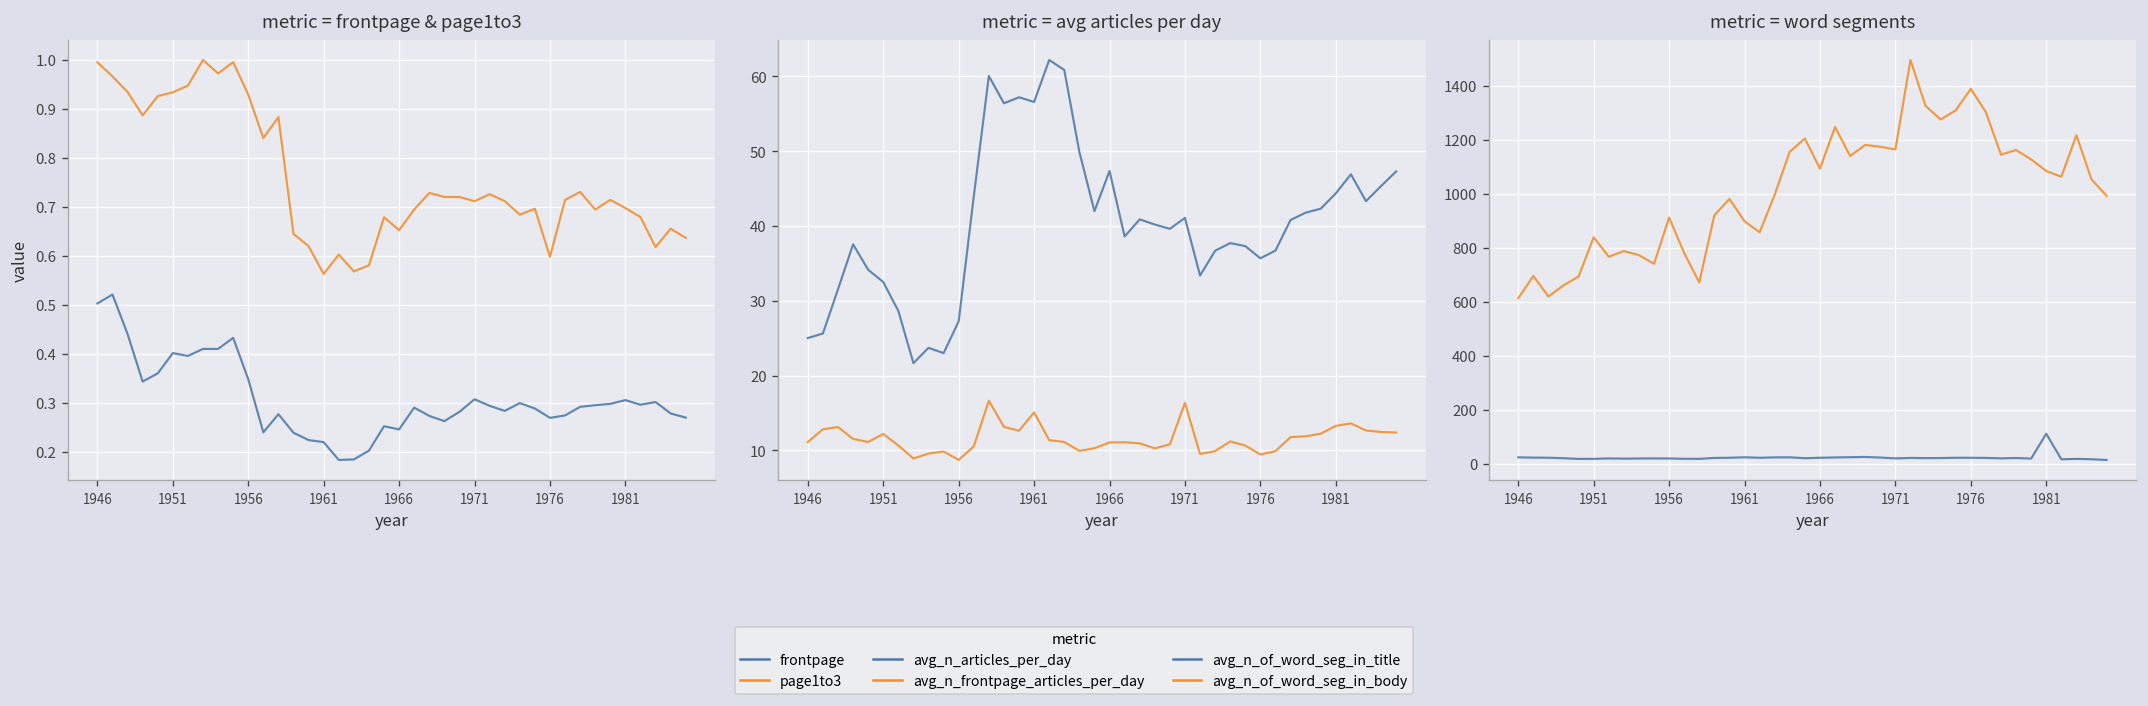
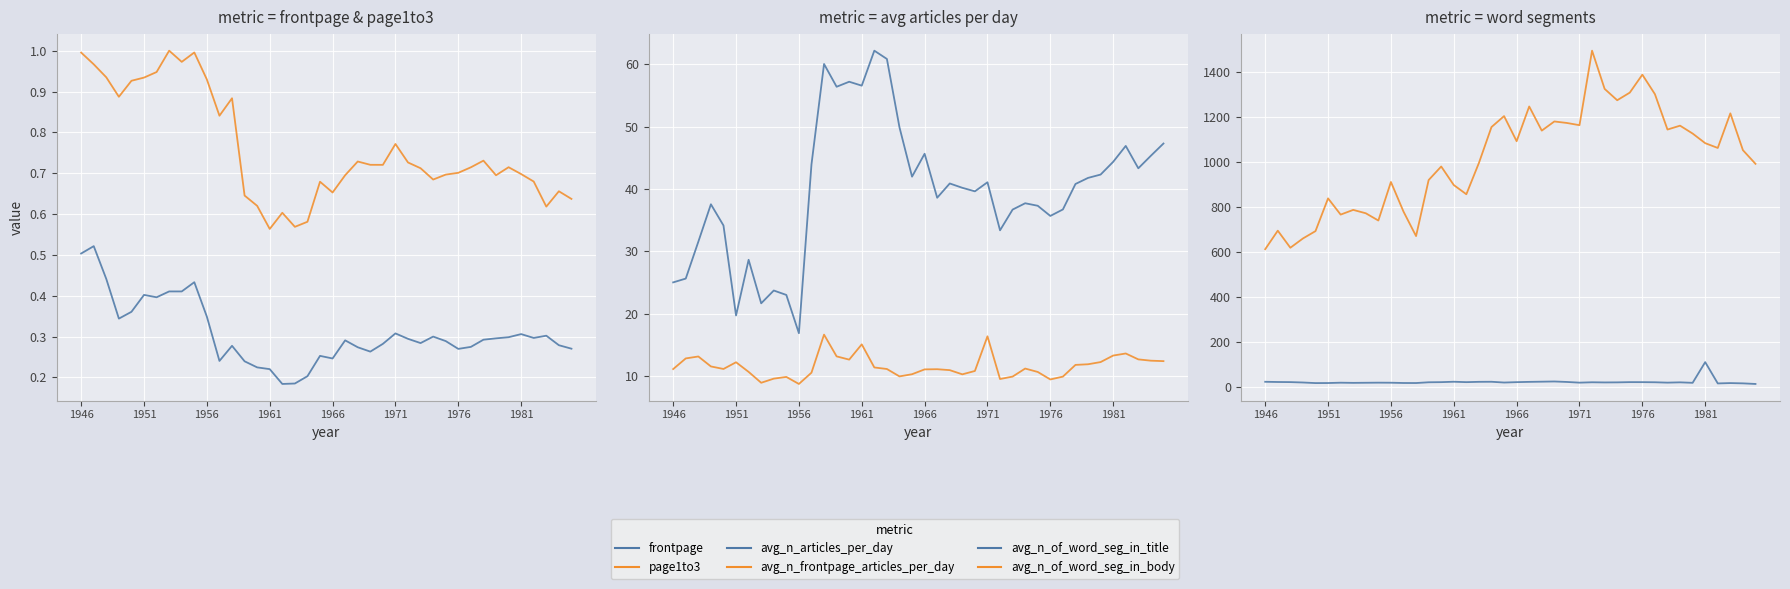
  {
    "metric = frontpage & page1to3": {
      "frontpage": {
        "1946": 0.50,
        "1951": 0.40,
        "1956": 0.35,
        "1961": 0.22,
        "1966": 0.25,
        "1971": 0.31,
        "1976": 0.27,
        "1981": 0.31
      },
      "page1to3": {
        "1946": 1.00,
        "1951": 0.93,
        "1956": 0.93,
        "1961": 0.56,
        "1966": 0.65,
-       "1971": 0.71,
-       "1976": 0.60,
+       "1971": 0.77,
+       "1976": 0.70,
        "1981": 0.70
      }
    },
    "metric = avg articles per day": {
      "avg_n_articles_per_day": {
        "1946": 25,
-       "1951": 33,
-       "1956": 27,
+       "1951": 20,
+       "1956": 17,
        "1961": 57,
-       "1966": 47,
+       "1966": 46,
        "1971": 41,
        "1976": 36,
        "1981": 44
      },
      "avg_n_frontpage_articles_per_day": {
        "1946": 11,
        "1951": 12,
        "1956": 9,
        "1961": 15,
        "1966": 11,
        "1971": 16,
        "1976": 9,
        "1981": 13
      }
    },
    "metric = word segments": {
      "avg_n_of_word_seg_in_title": {
        "1946": 20,
        "1951": 20,
        "1956": 20,
        "1961": 20,
        "1966": 20,
        "1971": 20,
        "1976": 20,
        "1981": 110
      },
      "avg_n_of_word_seg_in_body": {
        "1946": 610,
        "1951": 840,
        "1956": 910,
        "1961": 900,
        "1966": 1090,
        "1971": 1160,
        "1976": 1390,
        "1981": 1080
      }
    }
  }
